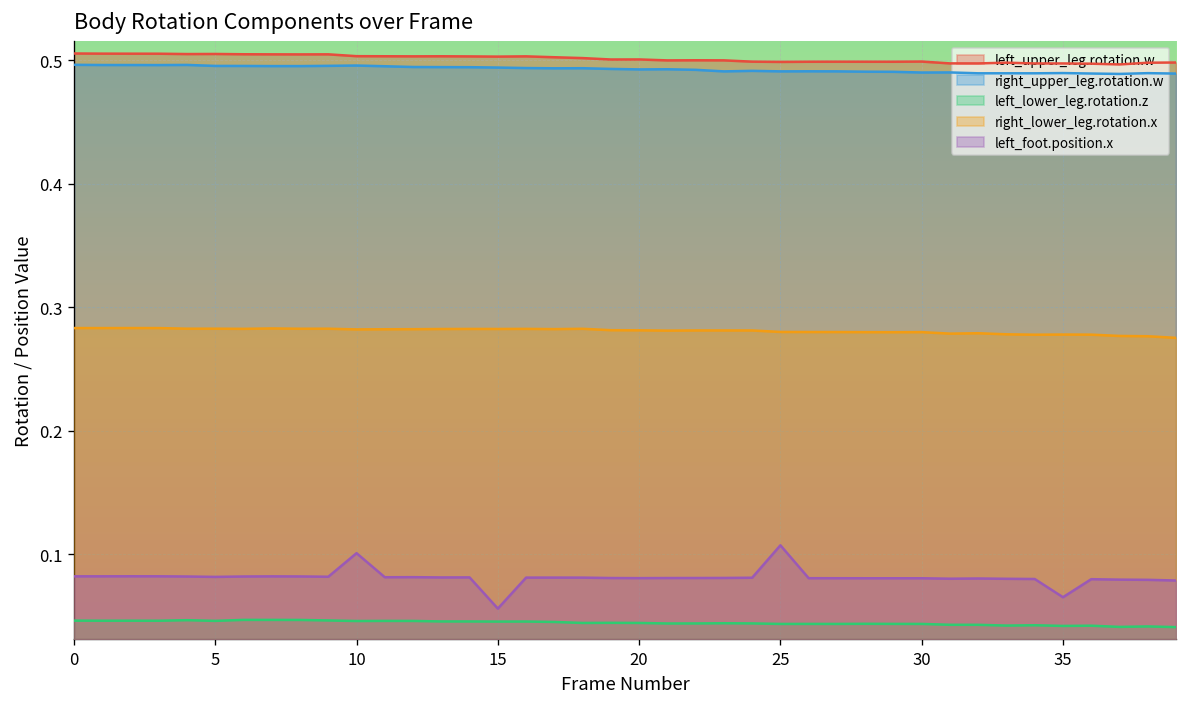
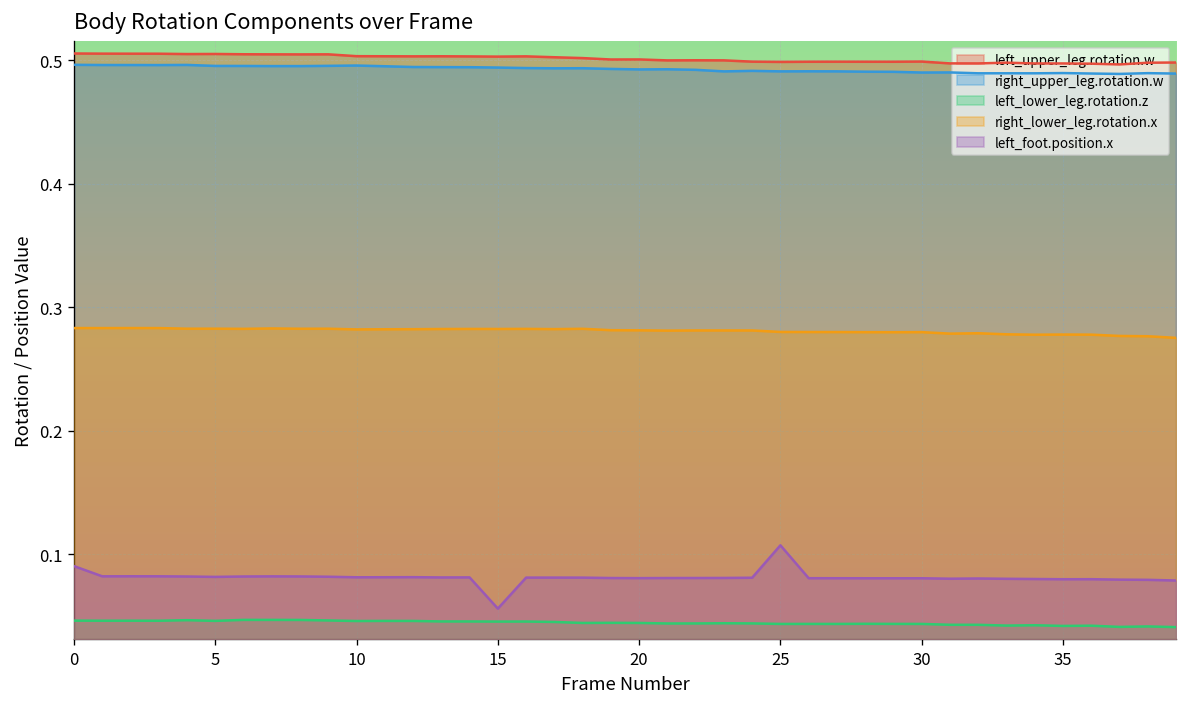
  {
    "right_upper_leg.rotation.w": {
      "0": 0.496,
      "5": 0.495,
      "10": 0.496,
      "15": 0.494,
      "20": 0.493,
      "25": 0.491,
      "30": 0.490
    },
    "left_lower_leg.rotation.z": {
      "0": 0.046,
      "5": 0.046,
      "10": 0.046,
      "15": 0.046,
      "20": 0.045,
      "25": 0.044,
      "30": 0.044,
      "35": 0.042
    },
    "left_foot.position.x": {
-     "0": 0.082,
+     "0": 0.091,
      "5": 0.082,
-     "10": 0.101,
+     "10": 0.082,
      "15": 0.056,
      "20": 0.081,
      "25": 0.107,
      "30": 0.081,
-     "35": 0.065
+     "35": 0.080
    }
  }
